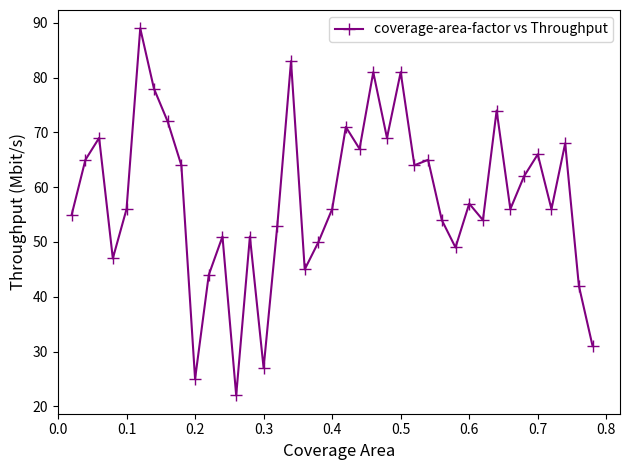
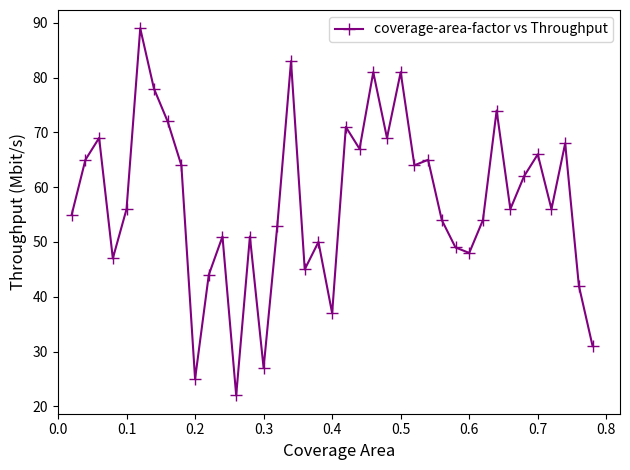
  {
    "0.1": 56,
    "0.2": 25,
    "0.3": 27,
-   "0.4": 56,
+   "0.4": 37,
    "0.5": 81,
-   "0.6": 57,
+   "0.6": 48,
    "0.7": 66
  }
